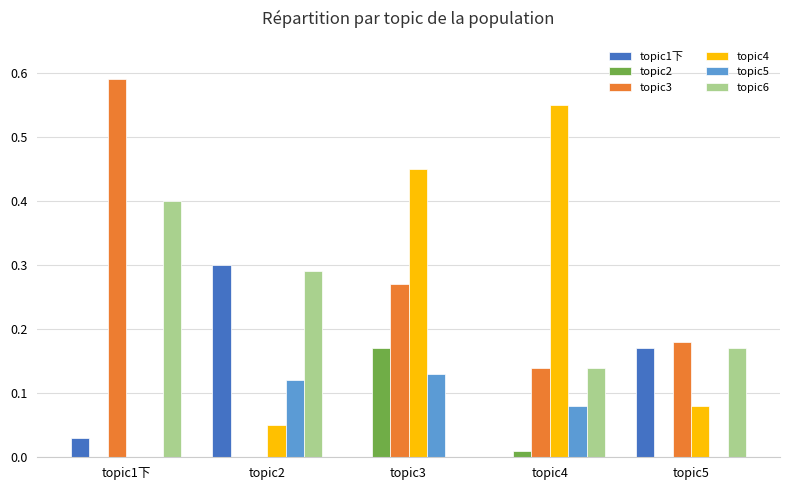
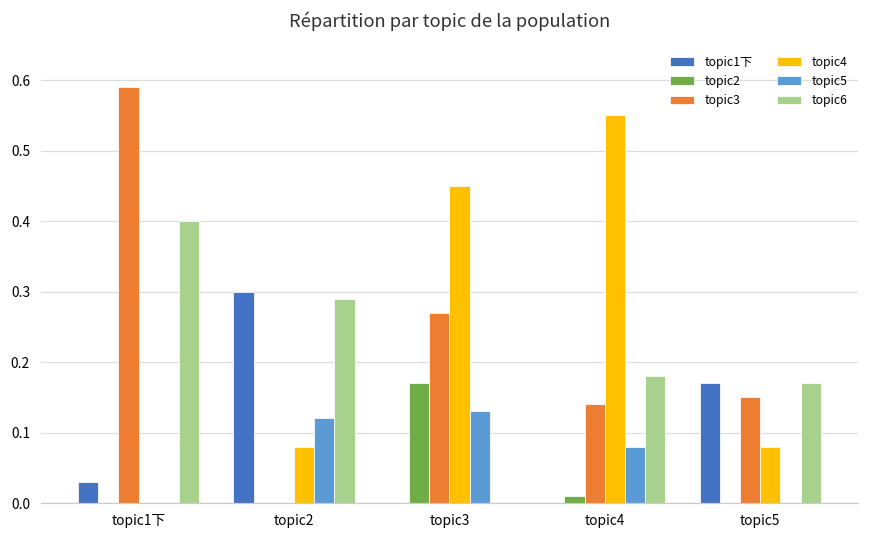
  {
    "topic2": {
      "topic1下": 0.00,
      "topic2": 0.00,
      "topic3": 0.17,
      "topic4": 0.01,
      "topic5": 0.00
    },
    "topic3": {
      "topic1下": 0.59,
      "topic2": 0.00,
      "topic3": 0.27,
      "topic4": 0.14,
-     "topic5": 0.18
+     "topic5": 0.15
    },
    "topic4": {
      "topic1下": 0.00,
-     "topic2": 0.05,
+     "topic2": 0.08,
      "topic3": 0.45,
      "topic4": 0.55,
      "topic5": 0.08
    },
    "topic6": {
      "topic1下": 0.40,
      "topic2": 0.29,
      "topic3": 0.00,
-     "topic4": 0.14,
+     "topic4": 0.18,
      "topic5": 0.17
    }
  }
